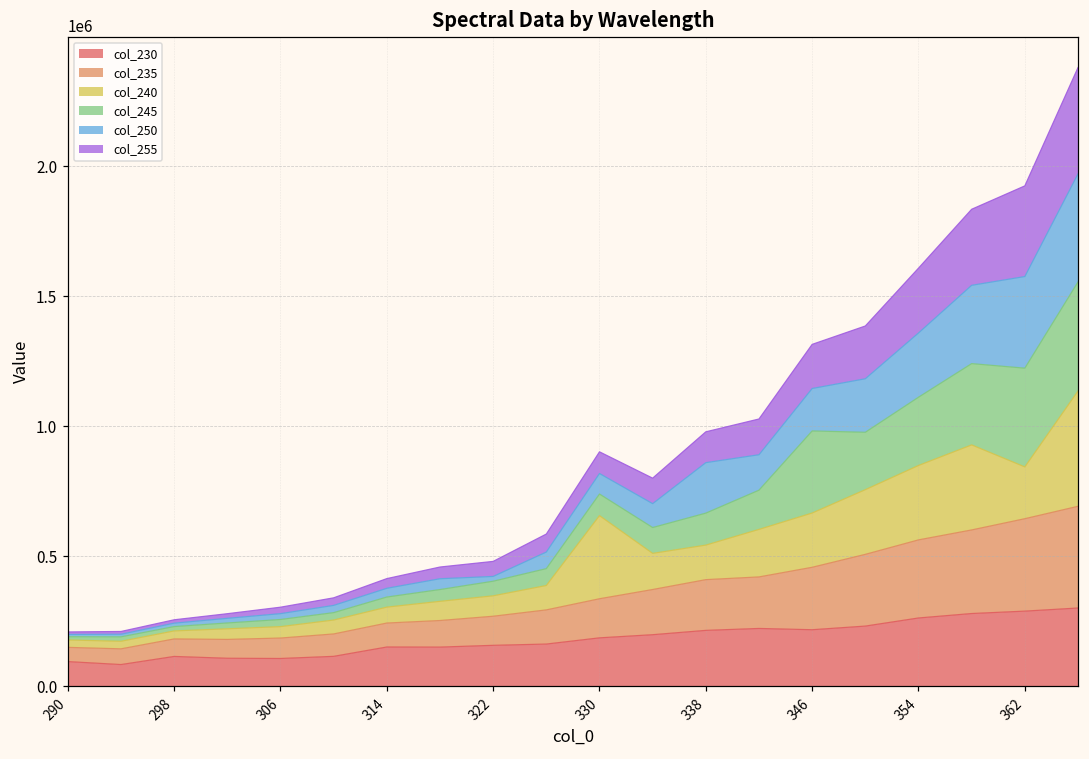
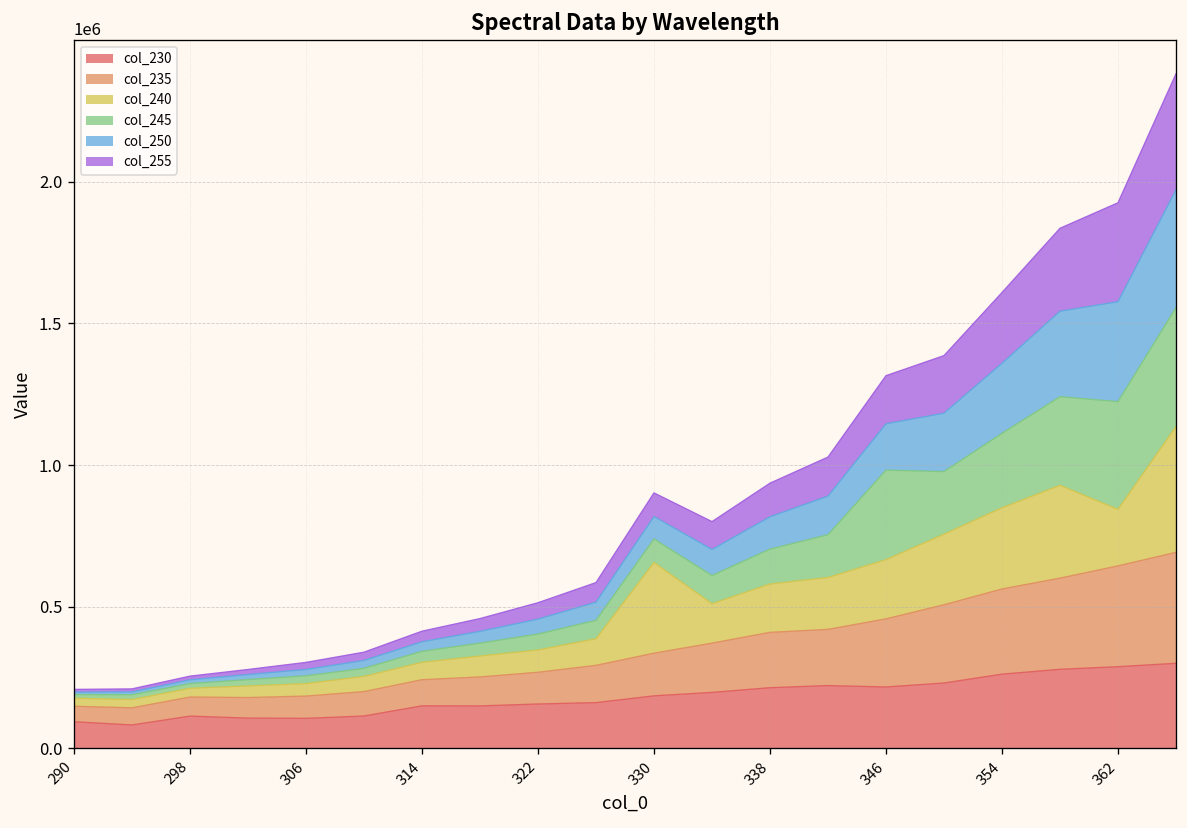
  {
    "col_240": {
      "290": 30000,
      "298": 30000,
      "306": 40000,
      "314": 60000,
      "322": 80000,
      "330": 320000,
-     "338": 130000,
+     "338": 170000,
      "346": 210000,
      "354": 290000,
      "362": 200000
    },
    "col_245": {
      "298": 20000,
      "306": 30000,
      "314": 40000,
      "322": 60000,
      "330": 80000,
      "338": 120000,
      "346": 320000,
      "354": 260000,
      "362": 380000
    },
    "col_250": {
      "298": 10000,
      "306": 20000,
      "314": 30000,
-     "322": 20000,
+     "322": 50000,
      "330": 80000,
-     "338": 190000,
+     "338": 110000,
      "346": 160000,
      "354": 250000,
      "362": 350000
    },
    "col_255": {
      "298": 10000,
      "306": 20000,
      "314": 40000,
      "322": 60000,
      "330": 80000,
      "338": 120000,
      "346": 170000,
      "354": 250000,
      "362": 350000
    }
  }
